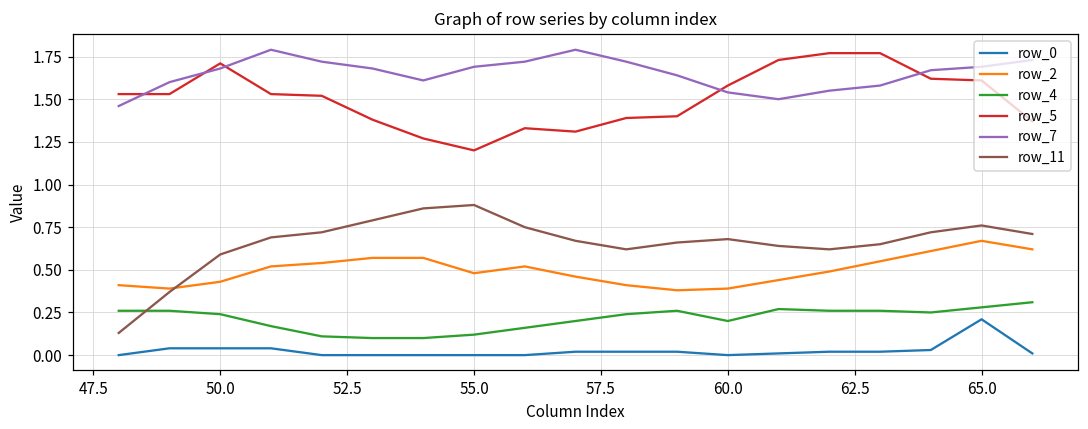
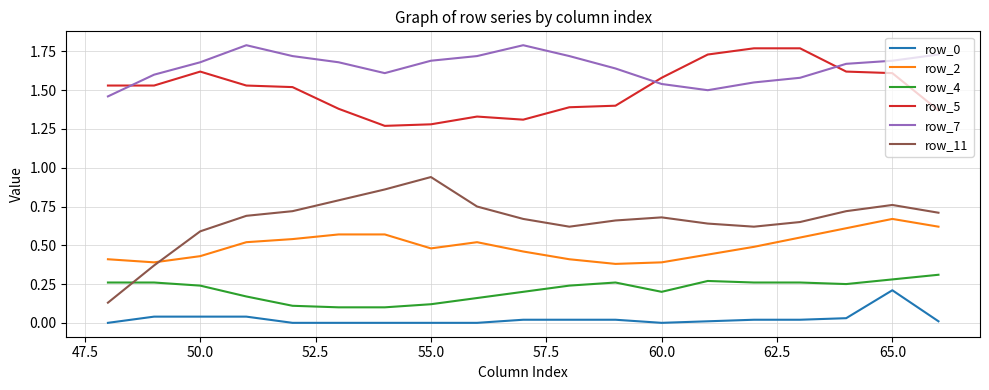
  {
    "row_0": {
      "50.0": 0.04,
      "55.0": 0.00,
      "60.0": 0.00,
      "65.0": 0.21
    },
    "row_2": {
      "50.0": 0.43,
      "55.0": 0.48,
      "60.0": 0.39,
      "65.0": 0.67
    },
    "row_4": {
      "50.0": 0.24,
      "55.0": 0.12,
      "60.0": 0.20,
      "65.0": 0.28
    },
    "row_5": {
-     "50.0": 1.71,
-     "55.0": 1.20,
+     "50.0": 1.62,
+     "55.0": 1.28,
      "60.0": 1.58
    },
    "row_7": {
      "50.0": 1.68,
      "55.0": 1.69,
      "60.0": 1.54
    },
    "row_11": {
      "50.0": 0.59,
-     "55.0": 0.88,
+     "55.0": 0.94,
      "60.0": 0.68,
      "65.0": 0.76
    }
  }
